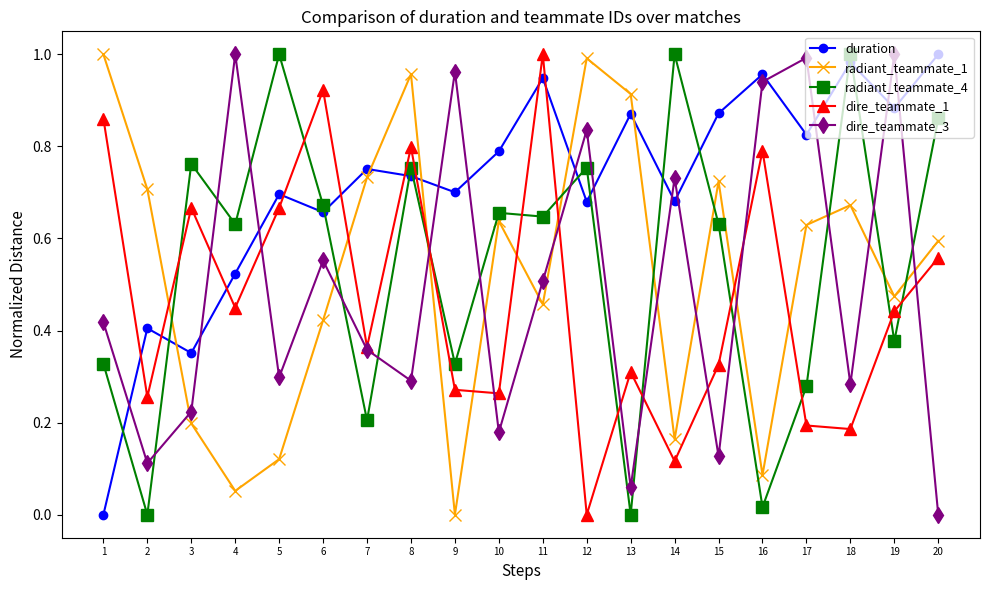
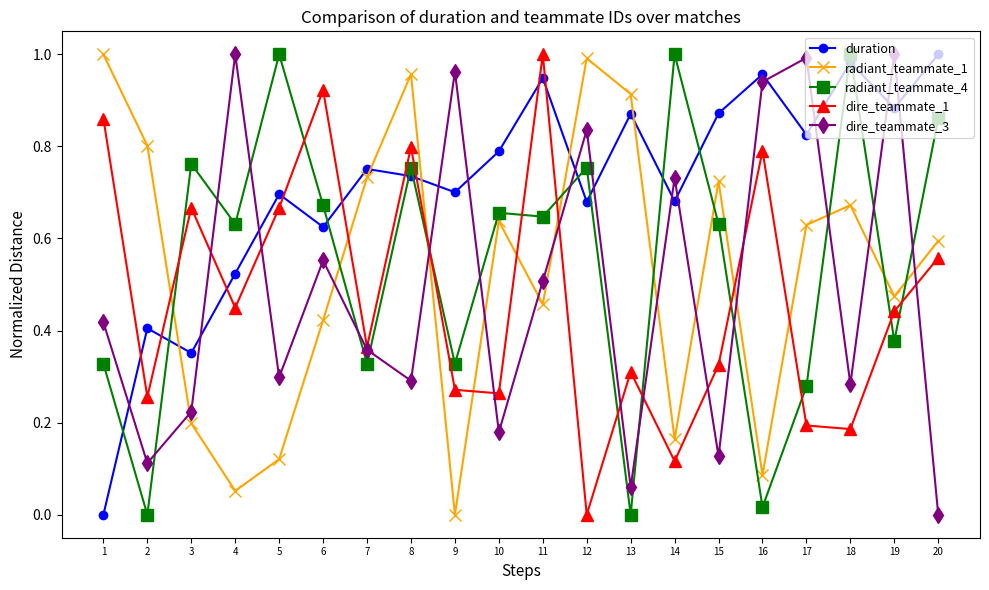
  {
    "duration": {
      "1": 0.00,
      "2": 0.40,
      "3": 0.35,
      "4": 0.52,
      "5": 0.70,
-     "6": 0.66,
+     "6": 0.63,
      "7": 0.75,
      "8": 0.74,
      "9": 0.70,
      "10": 0.79,
      "11": 0.95,
      "12": 0.68,
      "13": 0.87,
      "14": 0.68,
      "15": 0.87,
      "16": 0.96
    },
    "radiant_teammate_1": {
      "1": 1.00,
-     "2": 0.71,
+     "2": 0.80,
      "3": 0.20,
      "4": 0.05,
      "5": 0.12,
      "6": 0.42,
      "7": 0.73,
      "8": 0.96,
      "9": 0.00,
      "10": 0.64,
      "11": 0.46,
      "12": 0.99,
      "13": 0.91,
      "14": 0.16,
      "15": 0.72,
      "16": 0.09,
      "17": 0.63,
      "18": 0.67,
      "19": 0.47,
      "20": 0.59
    },
    "radiant_teammate_4": {
      "1": 0.33,
      "2": 0.00,
      "3": 0.76,
      "4": 0.63,
      "5": 1.00,
      "6": 0.67,
-     "7": 0.20,
+     "7": 0.33,
      "8": 0.75,
      "9": 0.33,
      "10": 0.66,
      "11": 0.65,
      "12": 0.75,
      "13": 0.00,
      "14": 1.00,
      "15": 0.63,
      "16": 0.02,
      "17": 0.28,
      "19": 0.38
    },
    "dire_teammate_1": {
      "1": 0.86,
      "2": 0.26,
      "3": 0.67,
      "4": 0.45,
      "5": 0.67,
      "6": 0.92,
      "7": 0.36,
      "8": 0.80,
      "9": 0.27,
      "10": 0.26,
      "11": 1.00,
      "12": 0.00,
      "13": 0.31,
      "14": 0.12,
      "15": 0.33,
      "16": 0.79,
      "17": 0.19,
      "18": 0.19,
      "19": 0.44,
      "20": 0.56
    },
    "dire_teammate_3": {
      "1": 0.42,
      "2": 0.11,
      "3": 0.22,
      "4": 1.00,
      "5": 0.30,
      "6": 0.55,
      "7": 0.36,
      "8": 0.29,
      "9": 0.96,
      "10": 0.18,
      "11": 0.51,
      "12": 0.84,
      "13": 0.06,
      "14": 0.73,
      "15": 0.13,
      "16": 0.94,
      "18": 0.28,
      "20": 0.00
    }
  }
